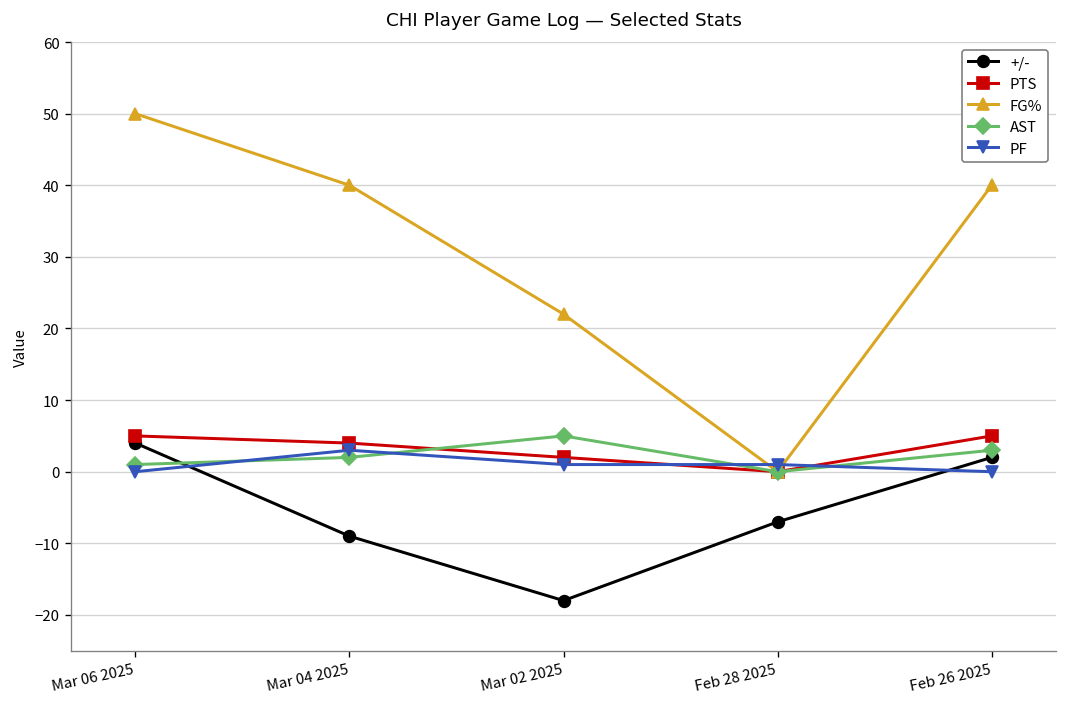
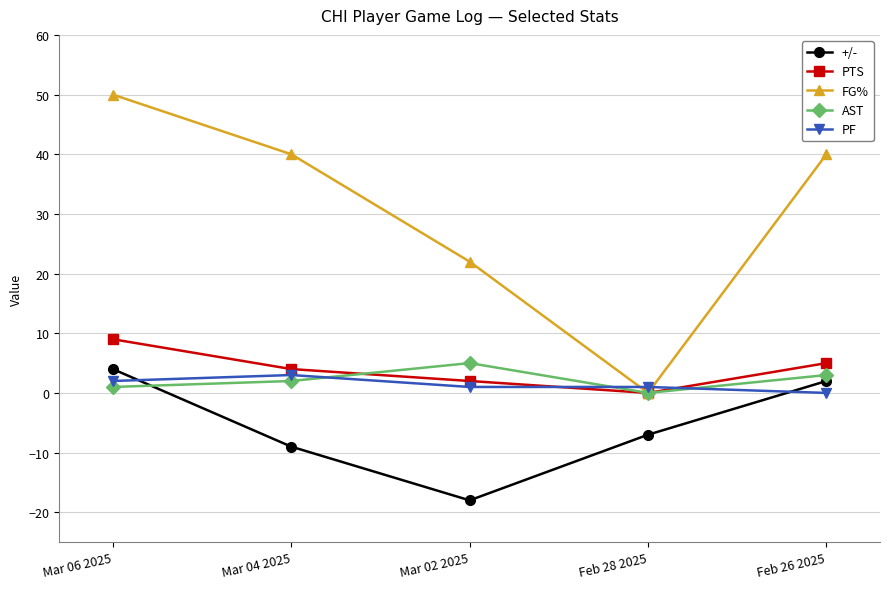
  {
    "+/-": {
      "Mar 06 2025": 4,
      "Mar 04 2025": -9,
      "Mar 02 2025": -18,
      "Feb 28 2025": -7,
      "Feb 26 2025": 2
    },
    "PTS": {
-     "Mar 06 2025": 5,
+     "Mar 06 2025": 9,
      "Mar 04 2025": 4,
      "Mar 02 2025": 2,
      "Feb 26 2025": 5
    },
    "FG%": {
      "Mar 06 2025": 50,
      "Mar 04 2025": 40,
      "Mar 02 2025": 22,
      "Feb 26 2025": 40
    },
    "AST": {
      "Mar 06 2025": 1,
      "Mar 04 2025": 2,
      "Mar 02 2025": 5,
      "Feb 26 2025": 3
    },
    "PF": {
-     "Mar 06 2025": 0,
+     "Mar 06 2025": 2,
      "Mar 04 2025": 3,
      "Mar 02 2025": 1,
      "Feb 28 2025": 1,
      "Feb 26 2025": 0
    }
  }
